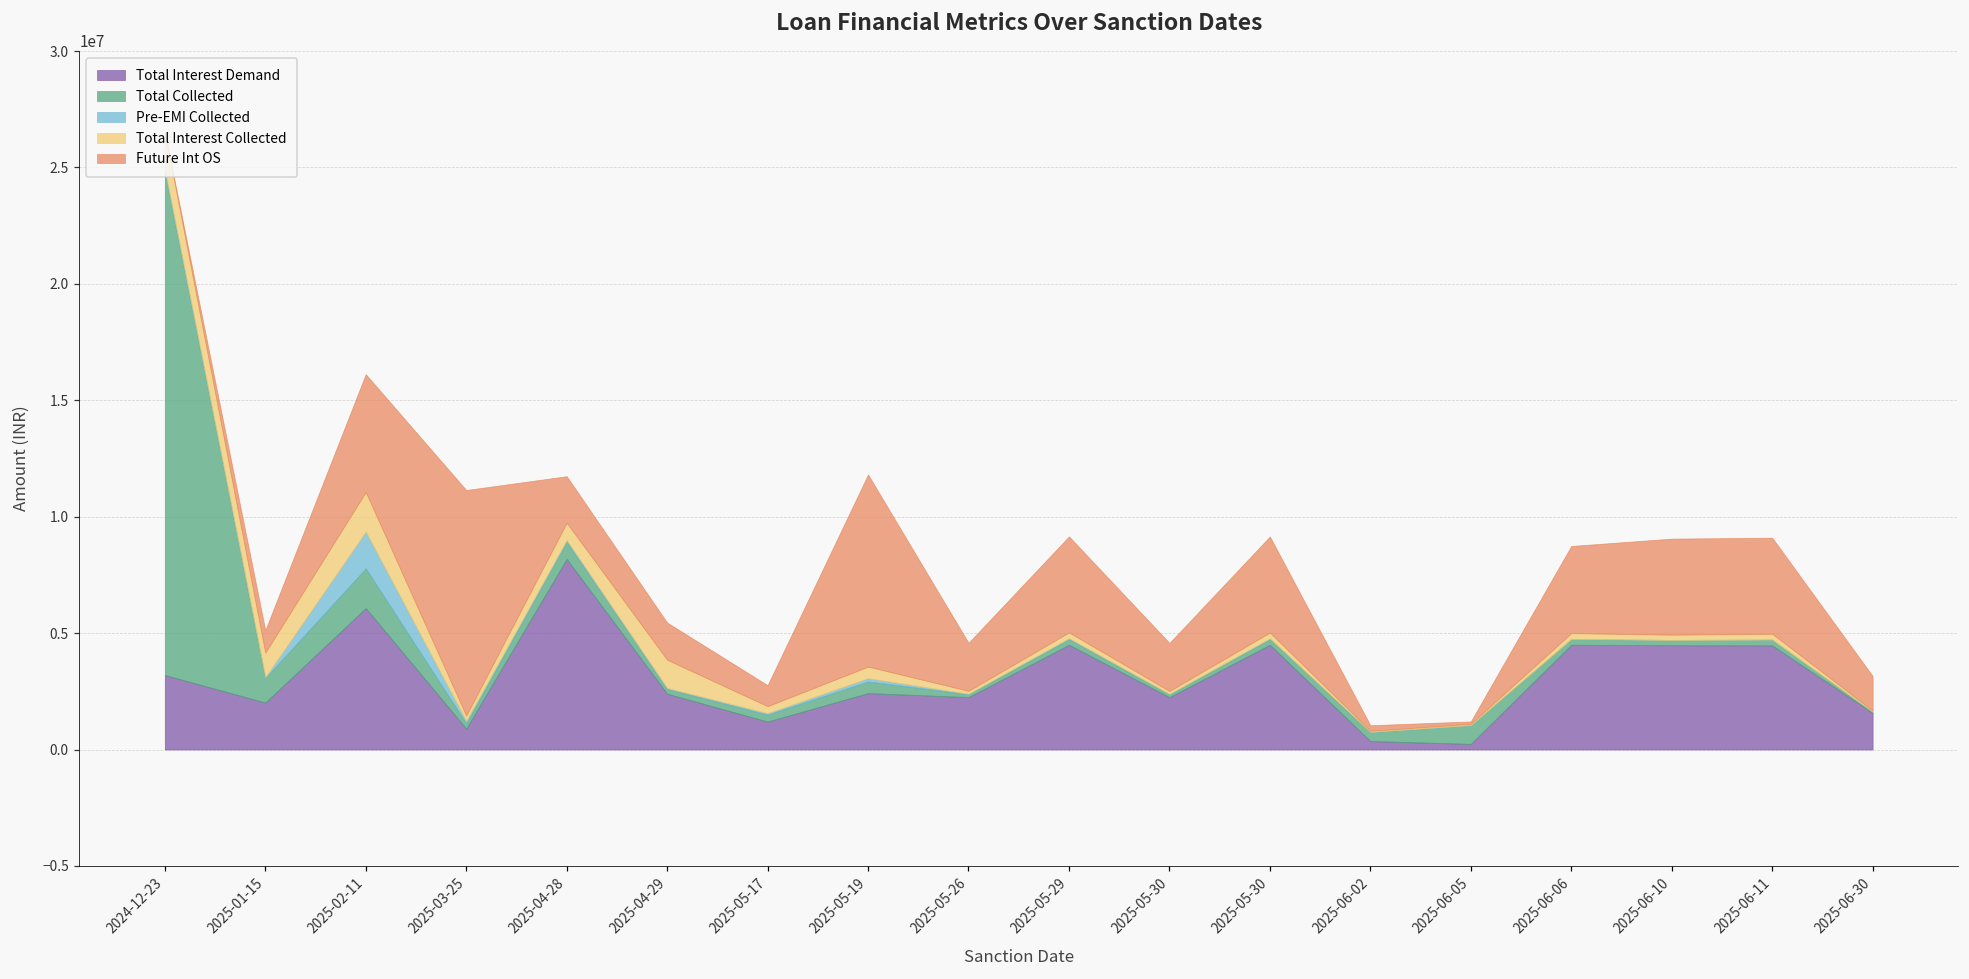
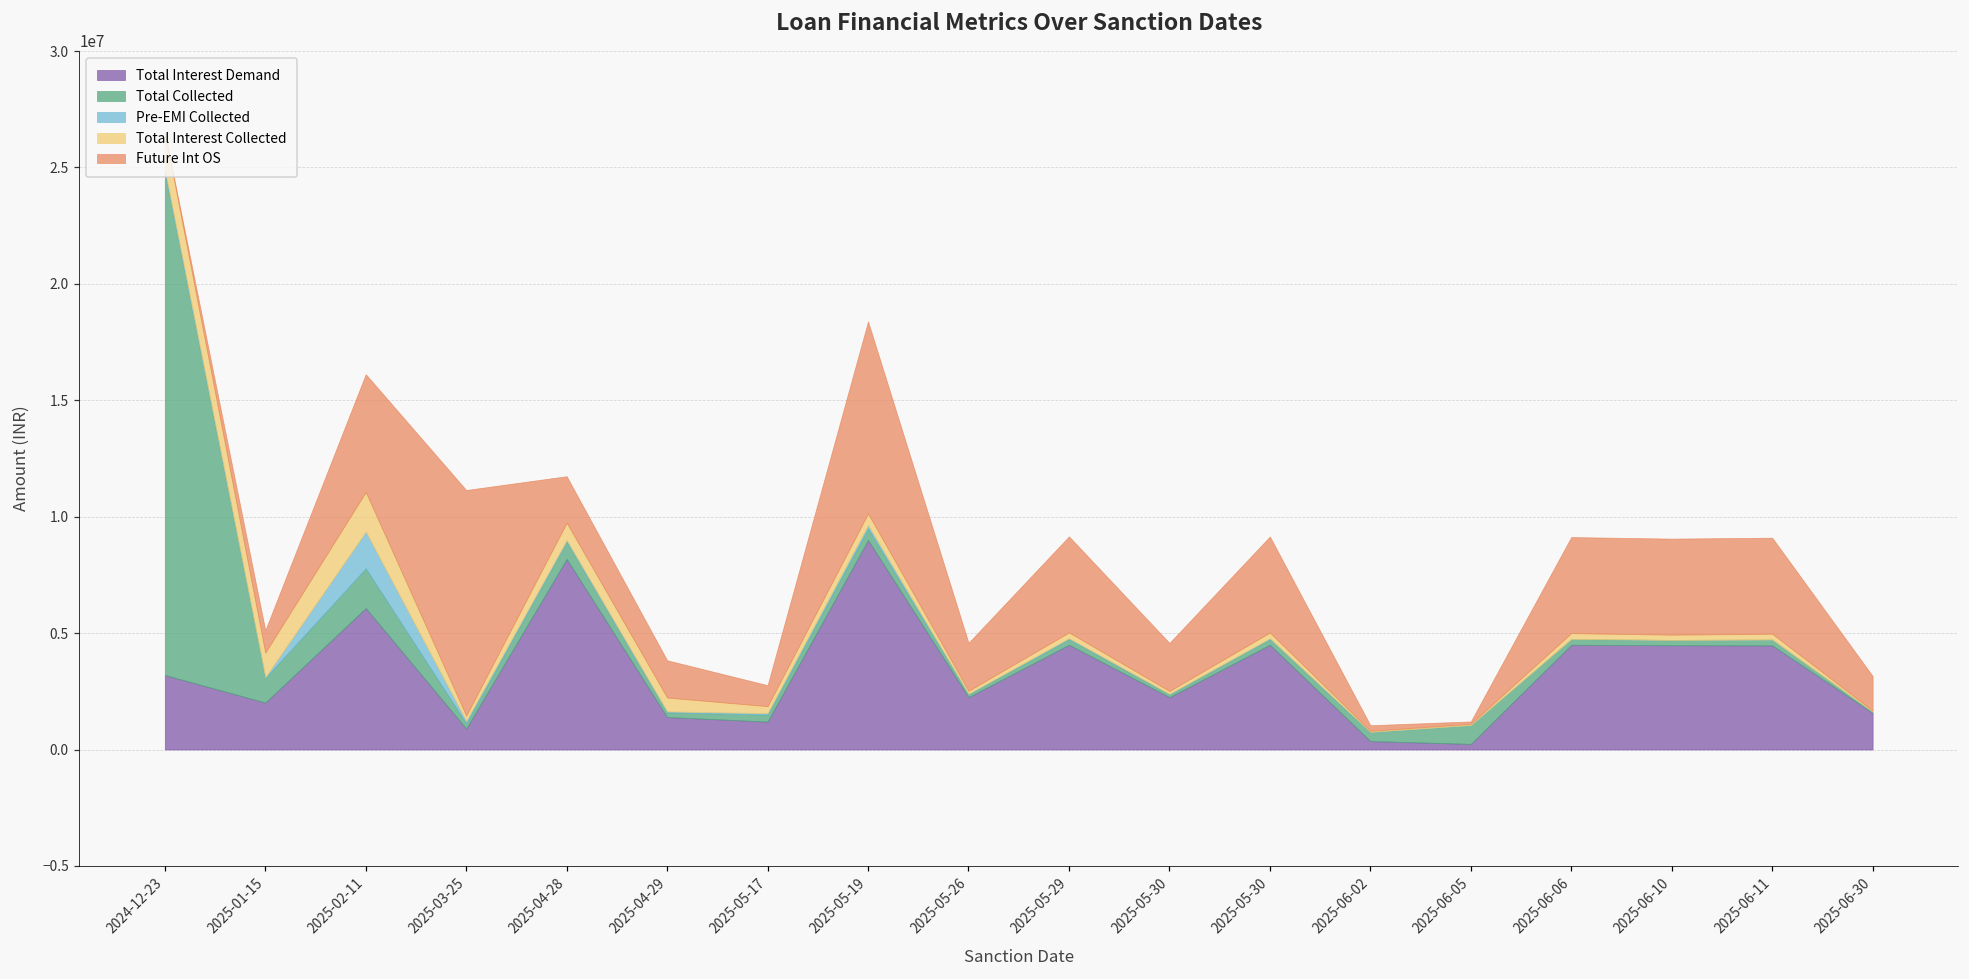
  {
    "Total Interest Demand": {
      "2024-12-23": 3200000,
      "2025-01-15": 2000000,
      "2025-02-11": 6100000,
      "2025-03-25": 900000,
      "2025-04-28": 8200000,
-     "2025-04-29": 2400000,
+     "2025-04-29": 1400000,
      "2025-05-17": 1200000,
-     "2025-05-19": 2400000,
+     "2025-05-19": 9000000,
      "2025-05-26": 2300000,
      "2025-05-29": 4500000,
      "2025-06-02": 400000,
      "2025-06-05": 200000,
      "2025-06-06": 4500000,
      "2025-06-10": 4500000,
      "2025-06-11": 4500000
    },
    "Total Collected": {
      "2025-02-11": 1700000,
      "2025-05-19": 500000
    },
    "Pre-EMI Collected": {
      "2025-02-11": 1600000,
      "2025-05-19": 100000
    },
    "Total Interest Collected": {
      "2025-01-15": 1100000,
      "2025-02-11": 1700000,
      "2025-03-25": 200000,
      "2025-04-28": 700000,
-     "2025-04-29": 1200000,
+     "2025-04-29": 600000,
      "2025-05-17": 300000,
      "2025-05-19": 500000,
      "2025-05-26": 100000,
      "2025-05-29": 300000,
      "2025-06-06": 300000,
      "2025-06-10": 200000,
      "2025-06-11": 300000
    },
    "Future Int OS": {
      "2025-01-15": 1000000,
      "2025-02-11": 5100000,
      "2025-03-25": 9700000,
      "2025-04-28": 2000000,
      "2025-04-29": 1600000,
      "2025-05-17": 900000,
      "2025-05-19": 8200000,
      "2025-05-26": 2100000,
      "2025-05-29": 4100000,
      "2025-06-02": 200000,
-     "2025-06-06": 3700000,
+     "2025-06-06": 4100000,
      "2025-06-10": 4100000,
      "2025-06-11": 4100000,
      "2025-06-30": 1500000
    }
  }
